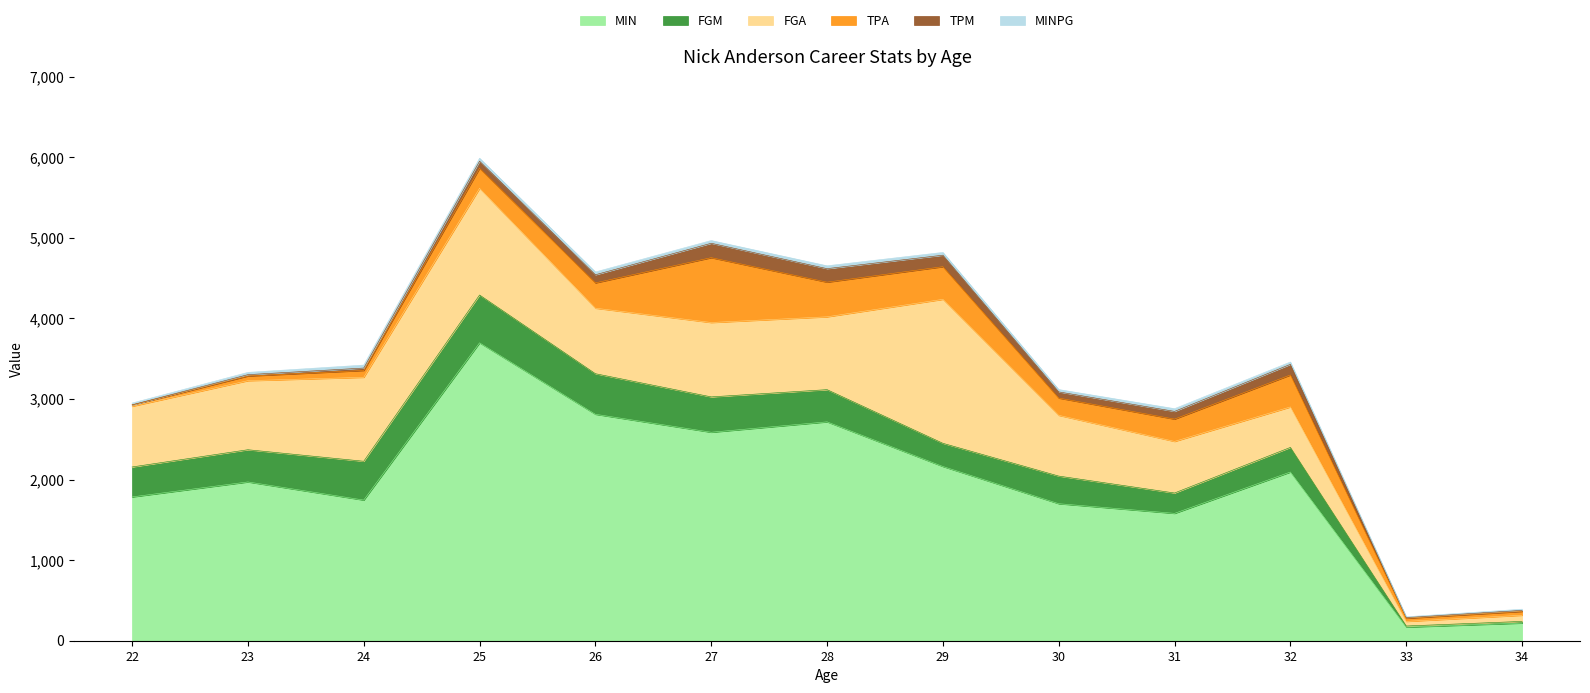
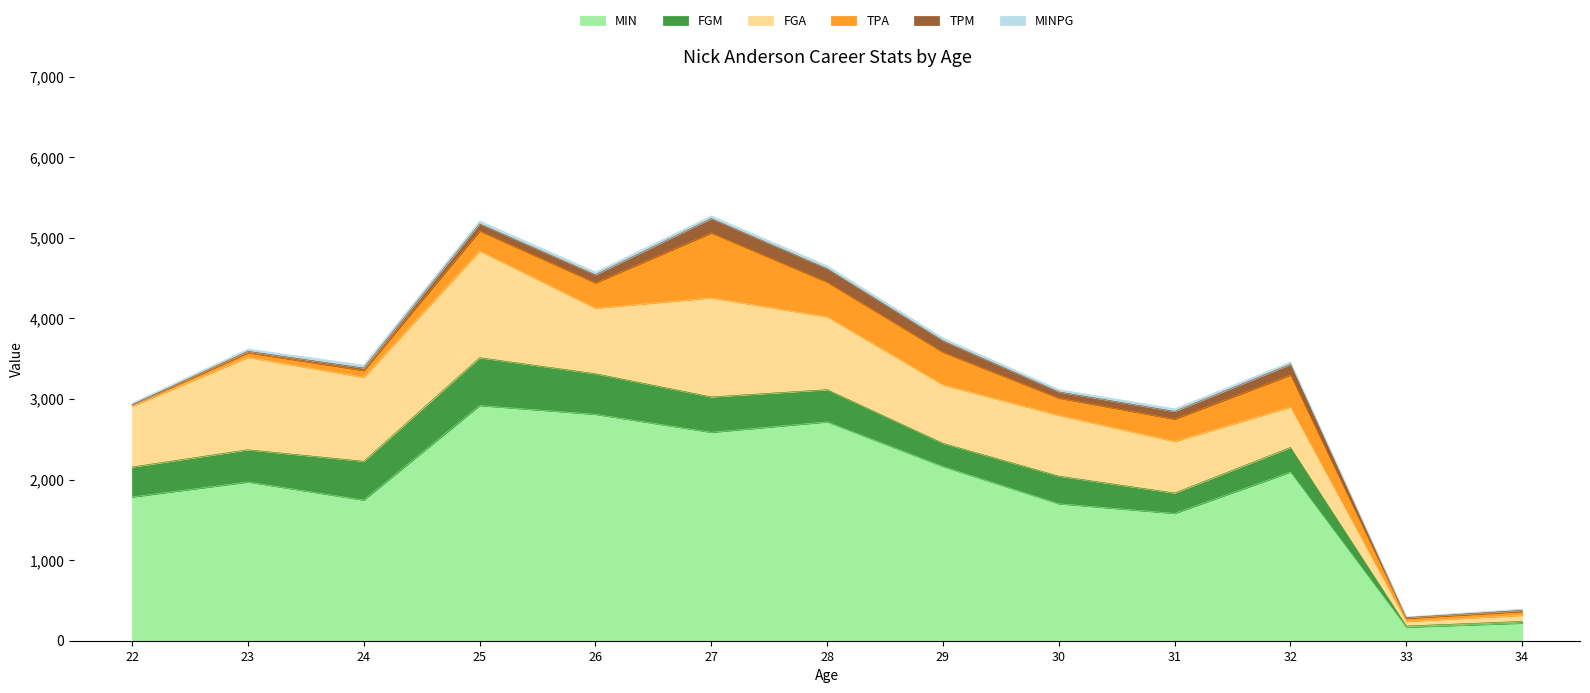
  {
    "MIN": {
      "22": "1,800",
      "23": "2,000",
      "24": "1,700",
-     "25": "3,700",
+     "25": "2,900",
      "26": "2,800",
      "27": "2,600",
      "28": "2,700",
      "29": "2,200",
      "30": "1,700",
      "31": "1,600",
      "32": "2,100"
    },
    "FGM": {
      "22": "400",
      "23": "400",
      "24": "500",
      "25": "600",
      "26": "500",
      "27": "400",
      "28": "400",
      "29": "300",
      "30": "300",
      "31": "300",
      "32": "300"
    },
    "FGA": {
-     "23": "900",
+     "23": "1,100",
      "24": "1,000",
      "25": "1,300",
      "26": "800",
-     "27": "900",
+     "27": "1,200",
      "28": "900",
-     "29": "1,800",
+     "29": "700",
      "30": "800",
      "31": "600",
      "32": "500",
      "33": "100",
      "34": "100"
    },
    "TPA": {
      "25": "200",
      "26": "300",
      "27": "800",
      "28": "400",
      "29": "400",
      "30": "200",
      "31": "300",
      "32": "400"
    },
    "TPM": {
      "25": "100",
      "26": "100",
      "27": "200",
      "28": "200",
      "29": "100",
      "31": "100"
    },
    "MINPG": {
      "24": "0",
      "25": "0",
      "26": "0",
      "27": "0",
      "28": "0",
      "29": "0",
      "31": "0"
    }
  }
